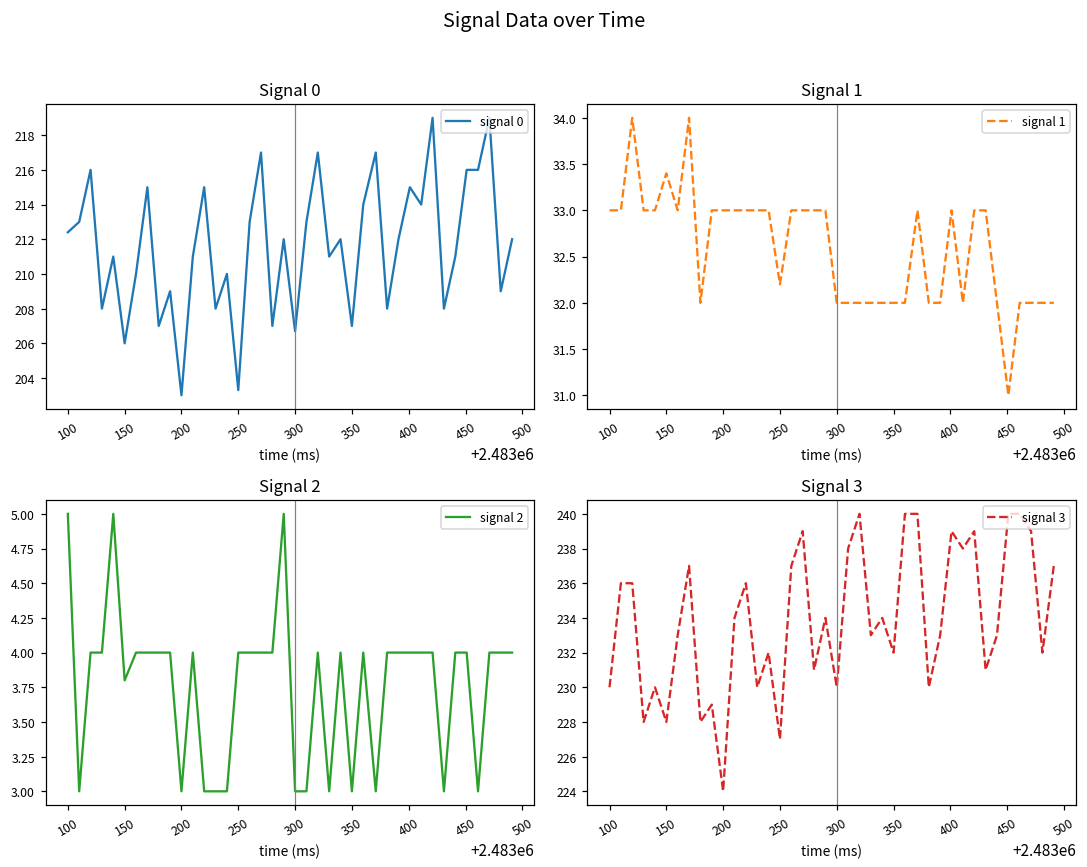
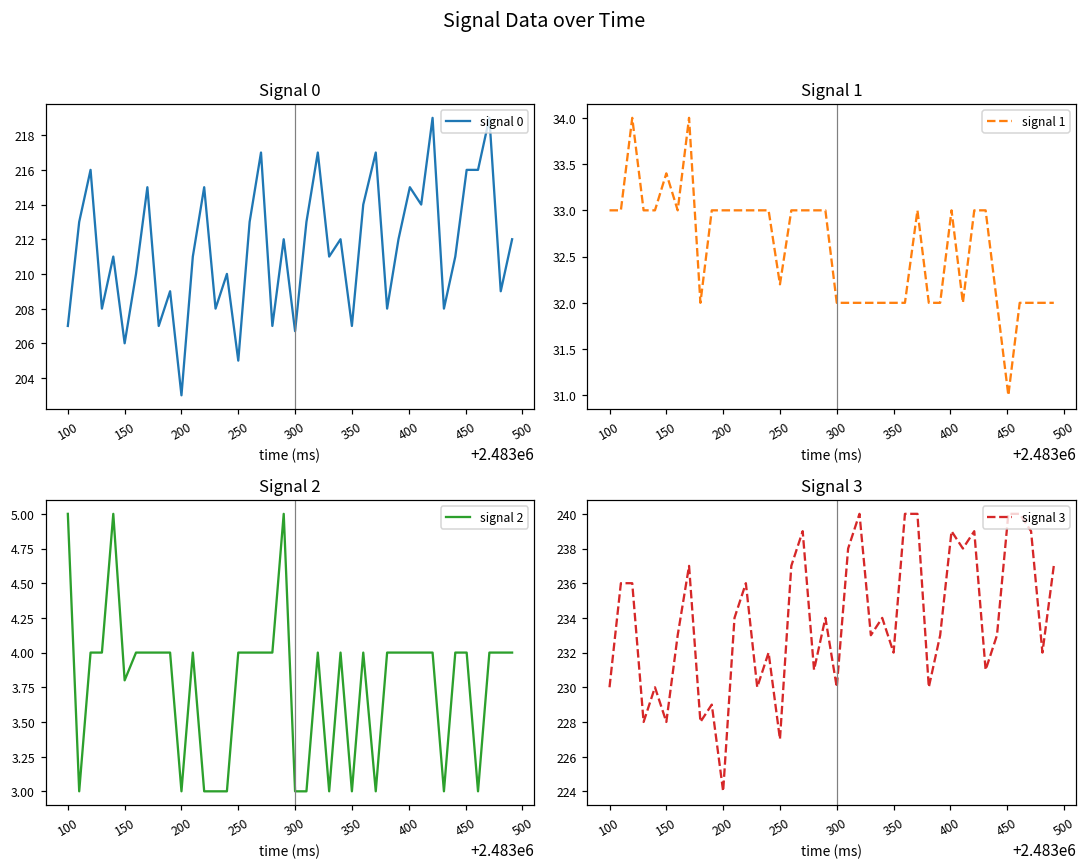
  {
    "Signal 0": {
-     "100": 212.4,
+     "100": 207.0,
      "150": 206.0,
      "200": 203.0,
-     "250": 203.3,
+     "250": 205.0,
      "300": 206.7,
      "350": 207.0
    },
    "Signal 1": {
      "100": 33.0,
      "150": 33.4,
      "200": 33.0,
      "250": 32.2,
      "300": 32.0,
      "350": 32.0
    },
    "Signal 2": {
      "100": 5.00,
      "150": 3.80,
      "200": 3.00,
      "250": 4.00,
      "300": 3.00,
      "350": 3.00
    },
    "Signal 3": {
      "100": 230.0,
      "150": 228.0,
      "200": 224.0,
      "250": 227.0,
      "300": 230.0,
      "350": 232.0
    }
  }
